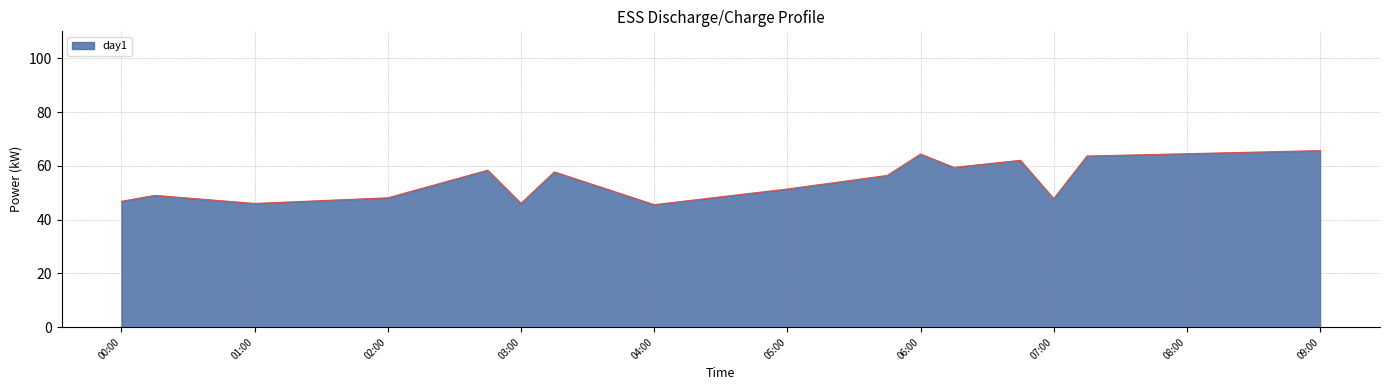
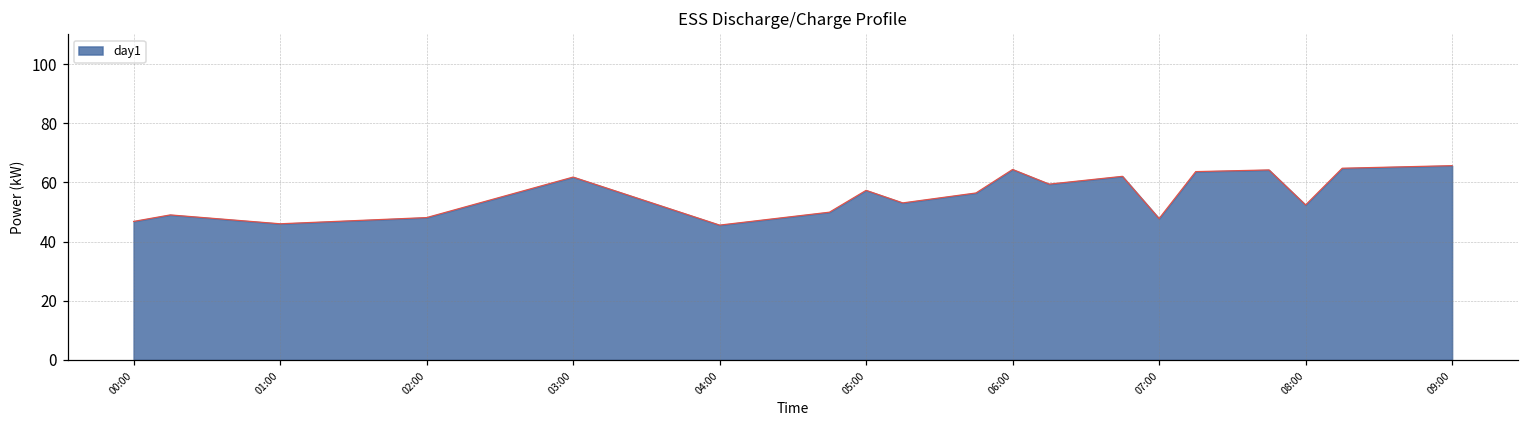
  {
    "00:00": 47,
    "01:00": 46,
    "02:00": 48,
-   "03:00": 46,
+   "03:00": 62,
    "04:00": 46,
-   "05:00": 51,
+   "05:00": 57,
    "06:00": 64,
    "07:00": 48,
-   "08:00": 64,
+   "08:00": 52,
    "09:00": 66
  }
